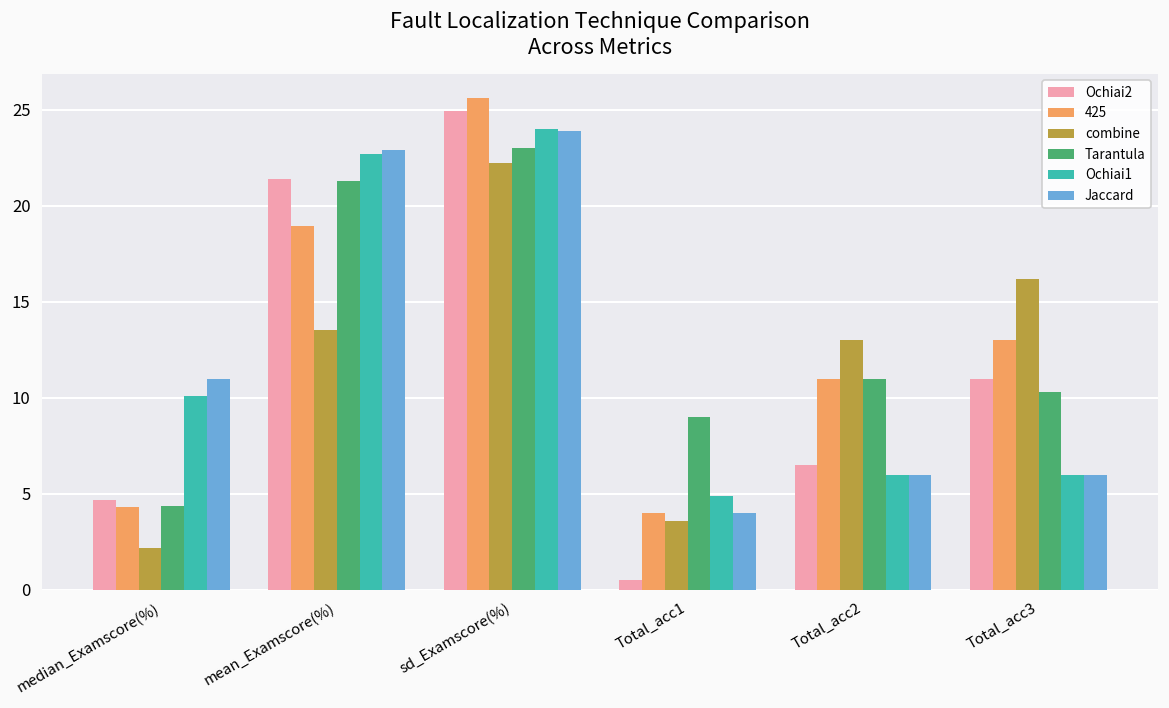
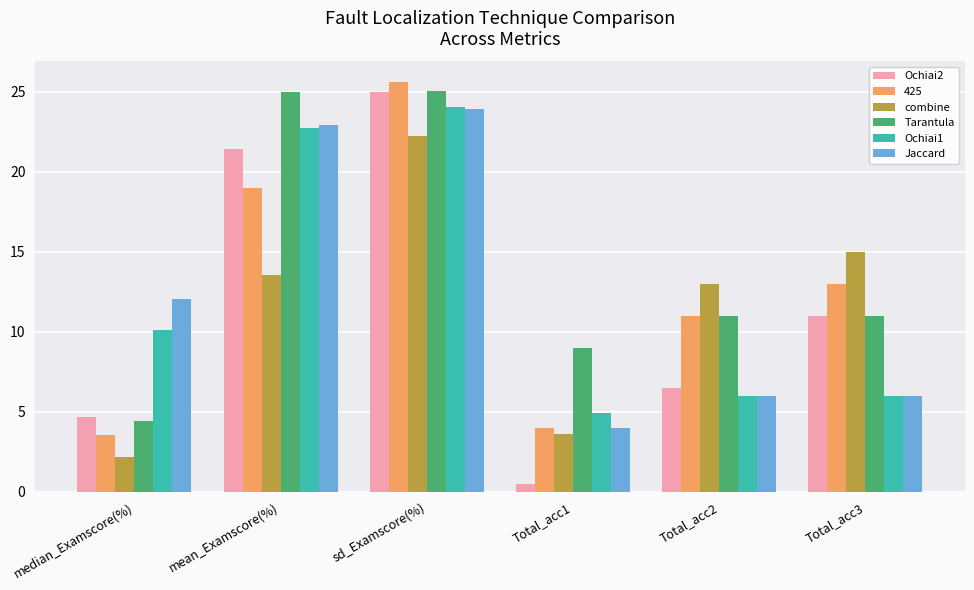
  {
    "Ochiai2": {
      "median_Examscore(%)": 4.7,
      "mean_Examscore(%)": 21.4,
      "sd_Examscore(%)": 25.0,
      "Total_acc1": 0.5,
      "Total_acc2": 6.5,
      "Total_acc3": 11.0
    },
    "425": {
-     "median_Examscore(%)": 4.3,
+     "median_Examscore(%)": 3.5,
      "mean_Examscore(%)": 19.0,
      "sd_Examscore(%)": 25.6,
      "Total_acc1": 4.0,
      "Total_acc2": 11.0,
      "Total_acc3": 13.0
    },
    "combine": {
      "median_Examscore(%)": 2.2,
      "mean_Examscore(%)": 13.6,
      "sd_Examscore(%)": 22.2,
      "Total_acc1": 3.6,
      "Total_acc2": 13.0,
-     "Total_acc3": 16.2
+     "Total_acc3": 15.0
    },
    "Tarantula": {
      "median_Examscore(%)": 4.4,
-     "mean_Examscore(%)": 21.3,
-     "sd_Examscore(%)": 23.0,
+     "mean_Examscore(%)": 25.0,
+     "sd_Examscore(%)": 25.1,
      "Total_acc1": 9.0,
      "Total_acc2": 11.0,
-     "Total_acc3": 10.3
+     "Total_acc3": 11.0
    },
    "Ochiai1": {
      "median_Examscore(%)": 10.1,
      "mean_Examscore(%)": 22.7,
      "sd_Examscore(%)": 24.0,
      "Total_acc1": 4.9,
      "Total_acc2": 6.0,
      "Total_acc3": 6.0
    },
    "Jaccard": {
-     "median_Examscore(%)": 11.0,
+     "median_Examscore(%)": 12.0,
      "mean_Examscore(%)": 22.9,
      "sd_Examscore(%)": 23.9,
      "Total_acc1": 4.0,
      "Total_acc2": 6.0,
      "Total_acc3": 6.0
    }
  }
